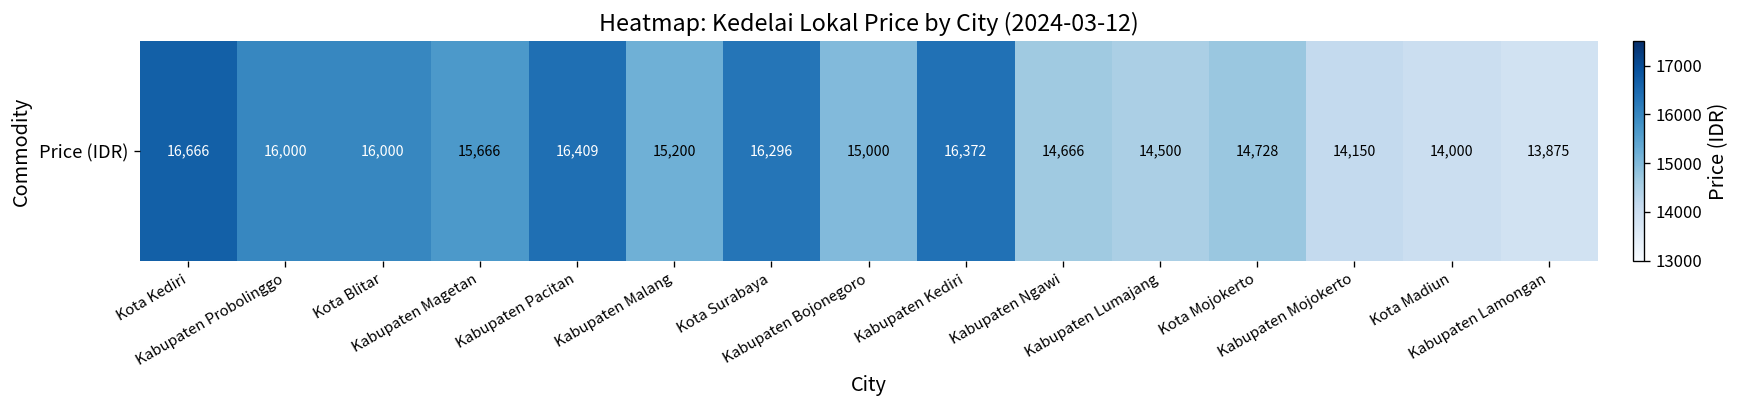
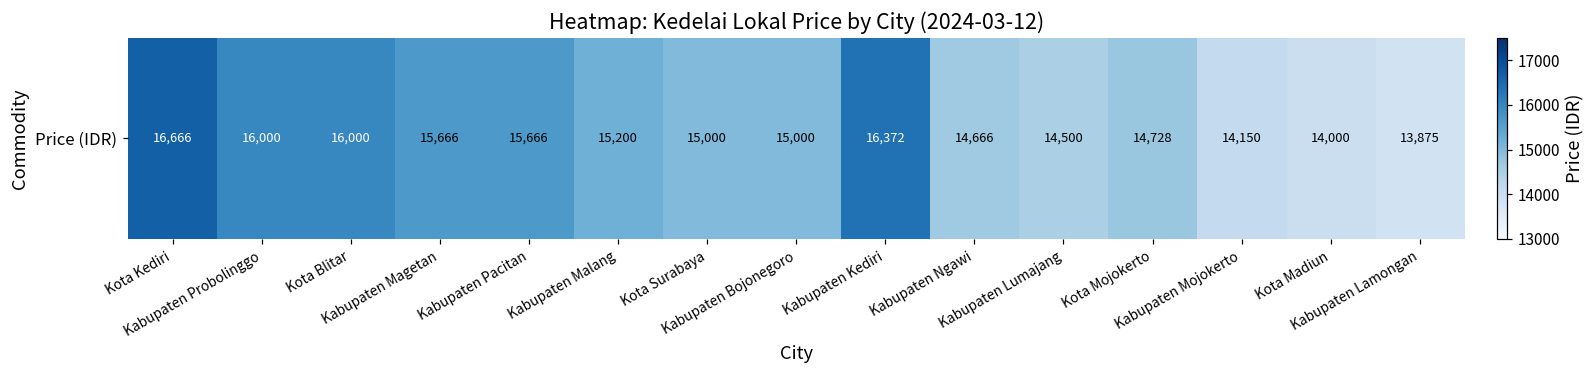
  {
    "Price (IDR)": {
      "Kota Kediri": "16,666",
      "Kabupaten Probolinggo": "16,000",
      "Kota Blitar": "16,000",
      "Kabupaten Magetan": "15,666",
-     "Kabupaten Pacitan": "16,409",
+     "Kabupaten Pacitan": "15,666",
      "Kabupaten Malang": "15,200",
-     "Kota Surabaya": "16,296",
+     "Kota Surabaya": "15,000",
      "Kabupaten Bojonegoro": "15,000",
      "Kabupaten Kediri": "16,372",
      "Kabupaten Ngawi": "14,666",
      "Kabupaten Lumajang": "14,500",
      "Kota Mojokerto": "14,728",
      "Kabupaten Mojokerto": "14,150",
      "Kota Madiun": "14,000",
      "Kabupaten Lamongan": "13,875"
    }
  }
